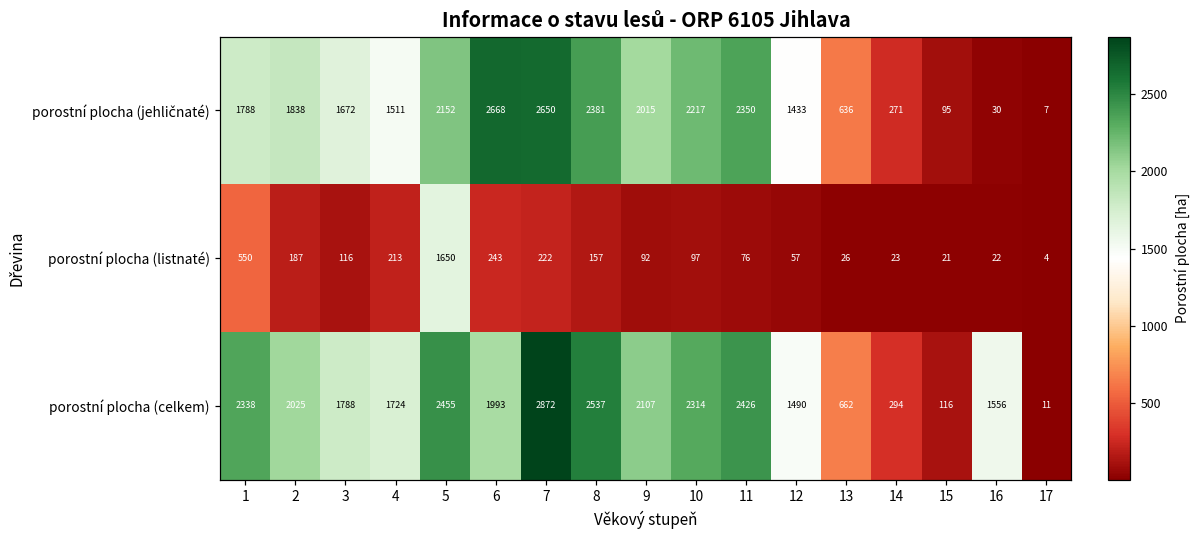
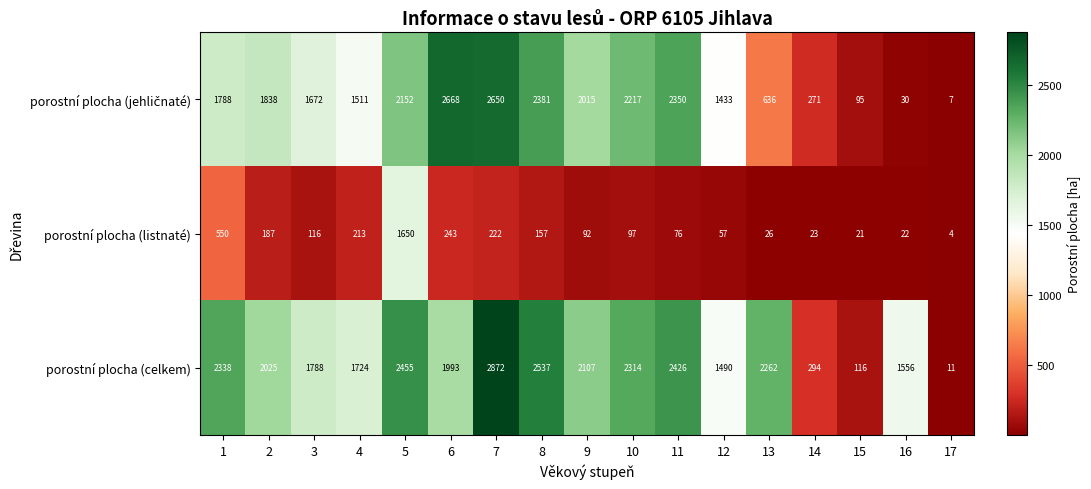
  {
    "porostní plocha (jehličnaté)": {
      "1": 1788,
      "2": 1838,
      "3": 1672,
      "4": 1511,
      "5": 2152,
      "6": 2668,
      "7": 2650,
      "8": 2381,
      "9": 2015,
      "10": 2217,
      "11": 2350,
      "12": 1433,
      "13": 636,
      "14": 271,
      "15": 95,
      "16": 30,
      "17": 7
    },
    "porostní plocha (listnaté)": {
      "1": 550,
      "2": 187,
      "3": 116,
      "4": 213,
      "5": 1650,
      "6": 243,
      "7": 222,
      "8": 157,
      "9": 92,
      "10": 97,
      "11": 76,
      "12": 57,
      "13": 26,
      "14": 23,
      "15": 21,
      "16": 22,
      "17": 4
    },
    "porostní plocha (celkem)": {
      "1": 2338,
      "2": 2025,
      "3": 1788,
      "4": 1724,
      "5": 2455,
      "6": 1993,
      "7": 2872,
      "8": 2537,
      "9": 2107,
      "10": 2314,
      "11": 2426,
      "12": 1490,
-     "13": 662,
+     "13": 2262,
      "14": 294,
      "15": 116,
      "16": 1556,
      "17": 11
    }
  }
